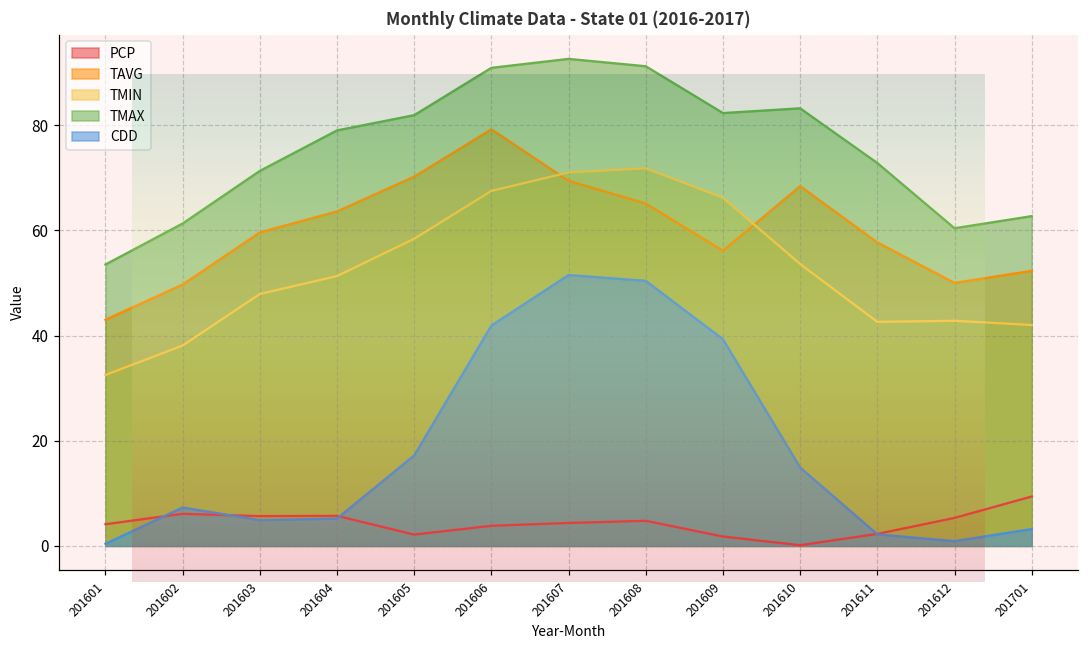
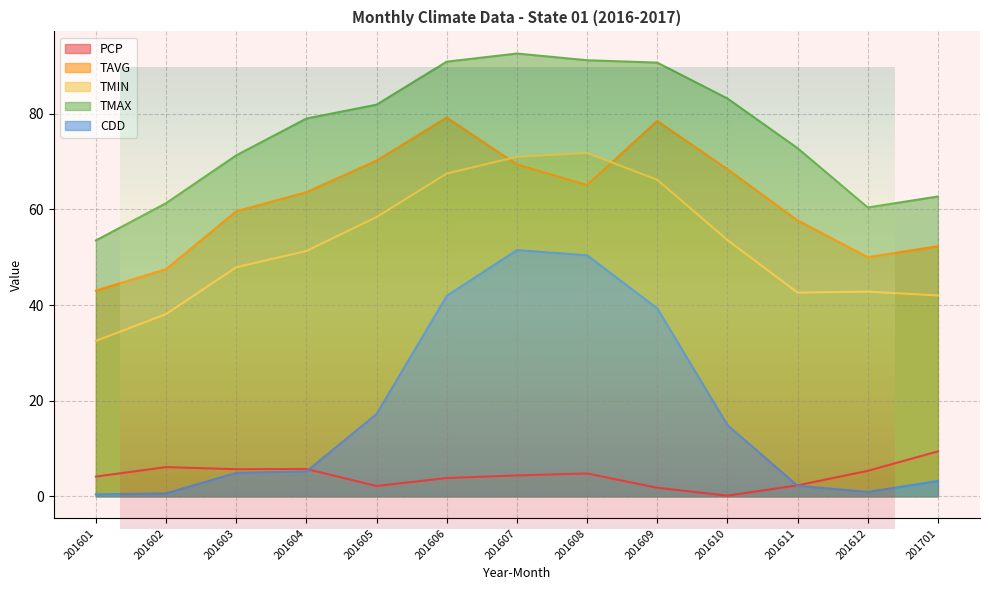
  {
    "Monthly Climate Data - State 01 (2016-2017)": {
      "PCP": {
        "201601": 4,
        "201602": 6,
        "201603": 6,
        "201605": 2,
        "201606": 4,
        "201607": 4,
        "201608": 5,
        "201609": 2,
        "201610": 0,
        "201612": 5,
        "201701": 9
      },
      "TAVG": {
        "201601": 43,
-       "201602": 50,
+       "201602": 48,
        "201603": 60,
        "201604": 64,
        "201605": 70,
        "201606": 79,
        "201607": 69,
        "201608": 65,
-       "201609": 56,
+       "201609": 79,
        "201610": 68,
        "201611": 58,
        "201612": 50,
        "201701": 52
      },
      "TMIN": {
        "201601": 33,
        "201602": 38,
        "201603": 48,
        "201604": 51,
        "201605": 58,
        "201606": 68,
        "201607": 71,
        "201608": 72,
        "201609": 66,
        "201610": 54,
        "201611": 43,
        "201612": 43,
        "201701": 42
      },
      "TMAX": {
        "201601": 54,
        "201602": 61,
        "201603": 71,
        "201604": 79,
        "201605": 82,
        "201606": 91,
        "201607": 93,
        "201608": 91,
-       "201609": 82,
+       "201609": 91,
        "201610": 83,
        "201611": 73,
        "201612": 60,
        "201701": 63
      },
      "CDD": {
        "201601": 0,
-       "201602": 7,
+       "201602": 1,
        "201603": 5,
        "201605": 17,
        "201606": 42,
        "201607": 52,
        "201608": 50,
        "201609": 39,
        "201610": 15,
        "201612": 1,
        "201701": 3
      }
    }
  }
